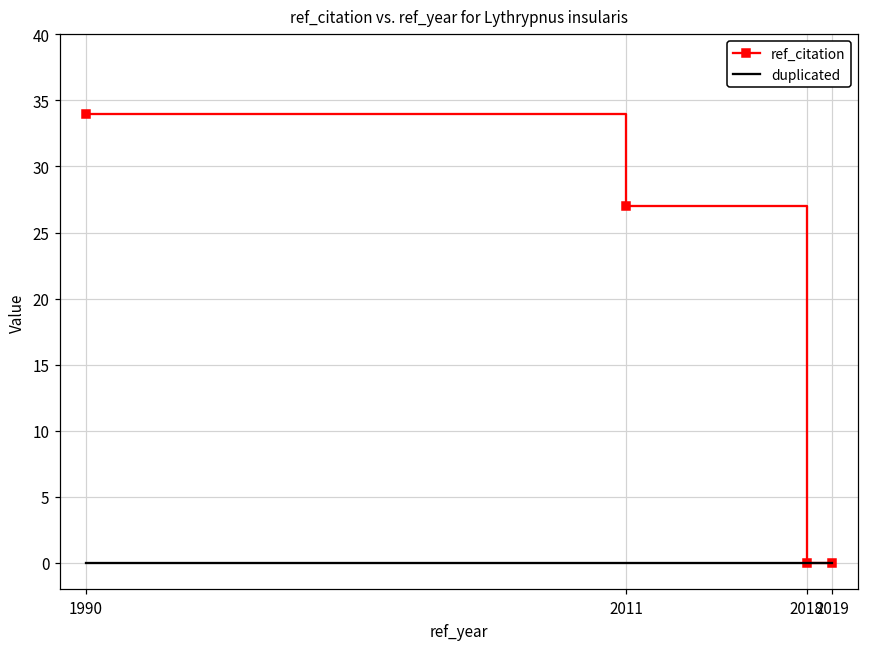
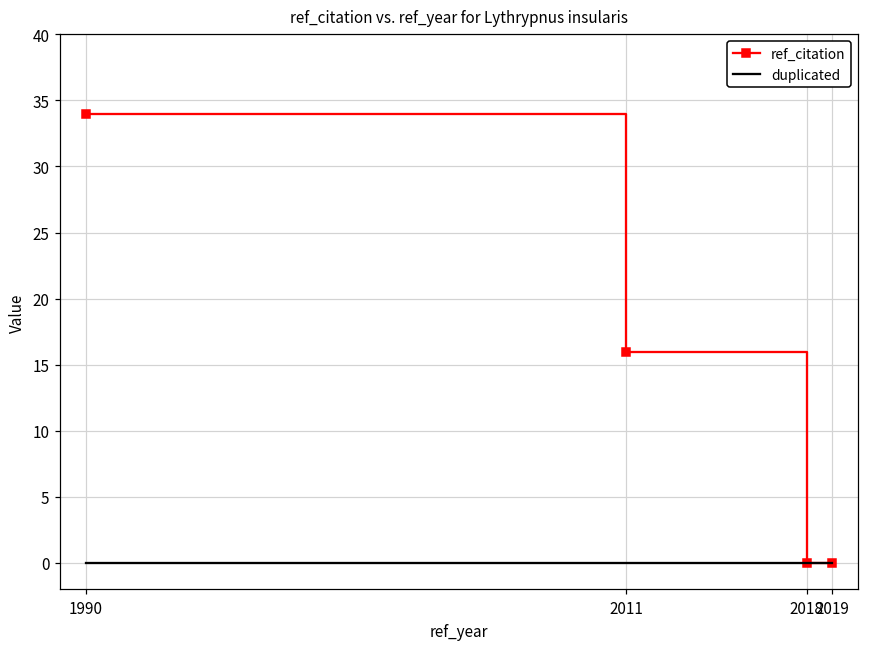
  {
    "ref_citation": {
      "1990": 34,
-     "2011": 27
+     "2011": 16
    },
    "duplicated": {
      "1990": 0,
      "2011": 0
    }
  }
